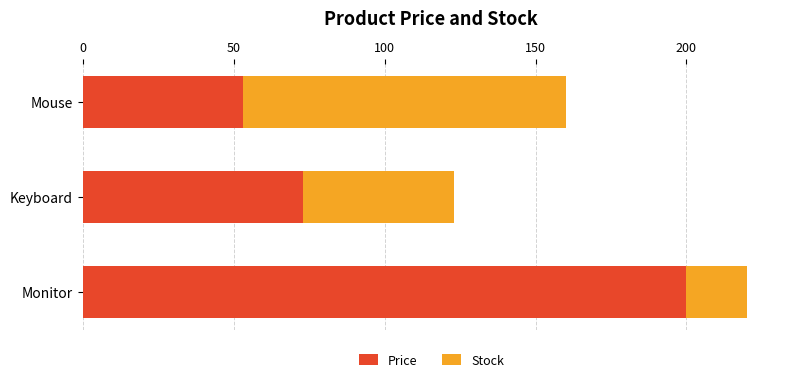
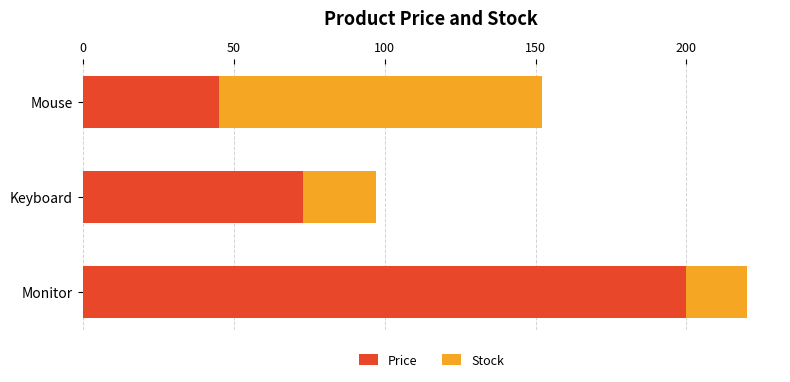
  {
    "Price": {
-     "Mouse": 53,
+     "Mouse": 45,
      "Keyboard": 73,
      "Monitor": 200
    },
    "Stock": {
      "Mouse": 107,
-     "Keyboard": 50,
+     "Keyboard": 24,
      "Monitor": 20
    }
  }
